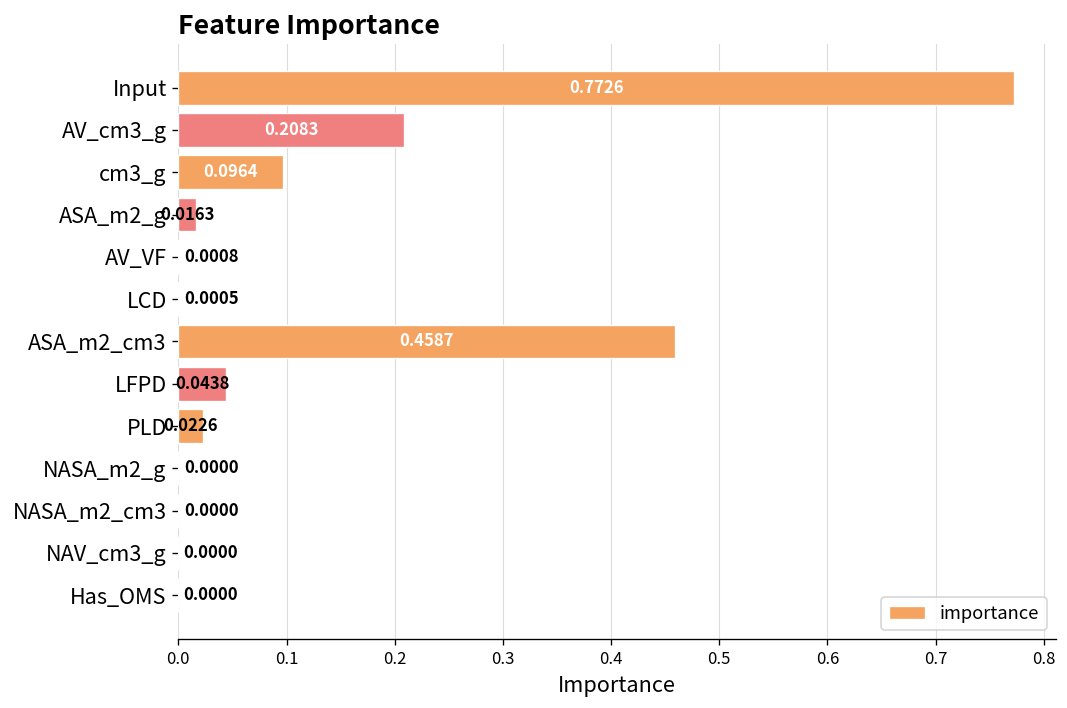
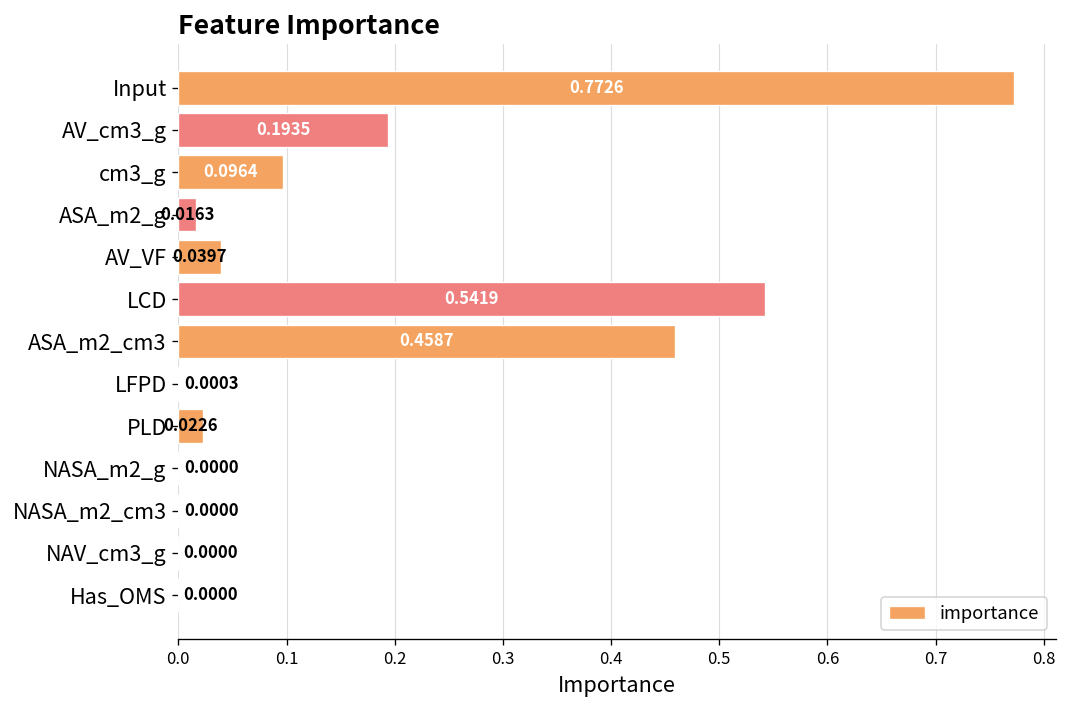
  {
    "Input": 0.7726,
-   "AV_cm3_g": 0.2083,
+   "AV_cm3_g": 0.1935,
    "cm3_g": 0.0964,
    "ASA_m2_g": 0.0163,
-   "AV_VF": 0.0008,
-   "LCD": 0.0005,
+   "AV_VF": 0.0397,
+   "LCD": 0.5419,
    "ASA_m2_cm3": 0.4587,
-   "LFPD": 0.0438,
+   "LFPD": 0.0003,
    "PLD": 0.0226,
    "NASA_m2_g": 0.0000,
    "NASA_m2_cm3": 0.0000,
    "NAV_cm3_g": 0.0000,
    "Has_OMS": 0.0000
  }
